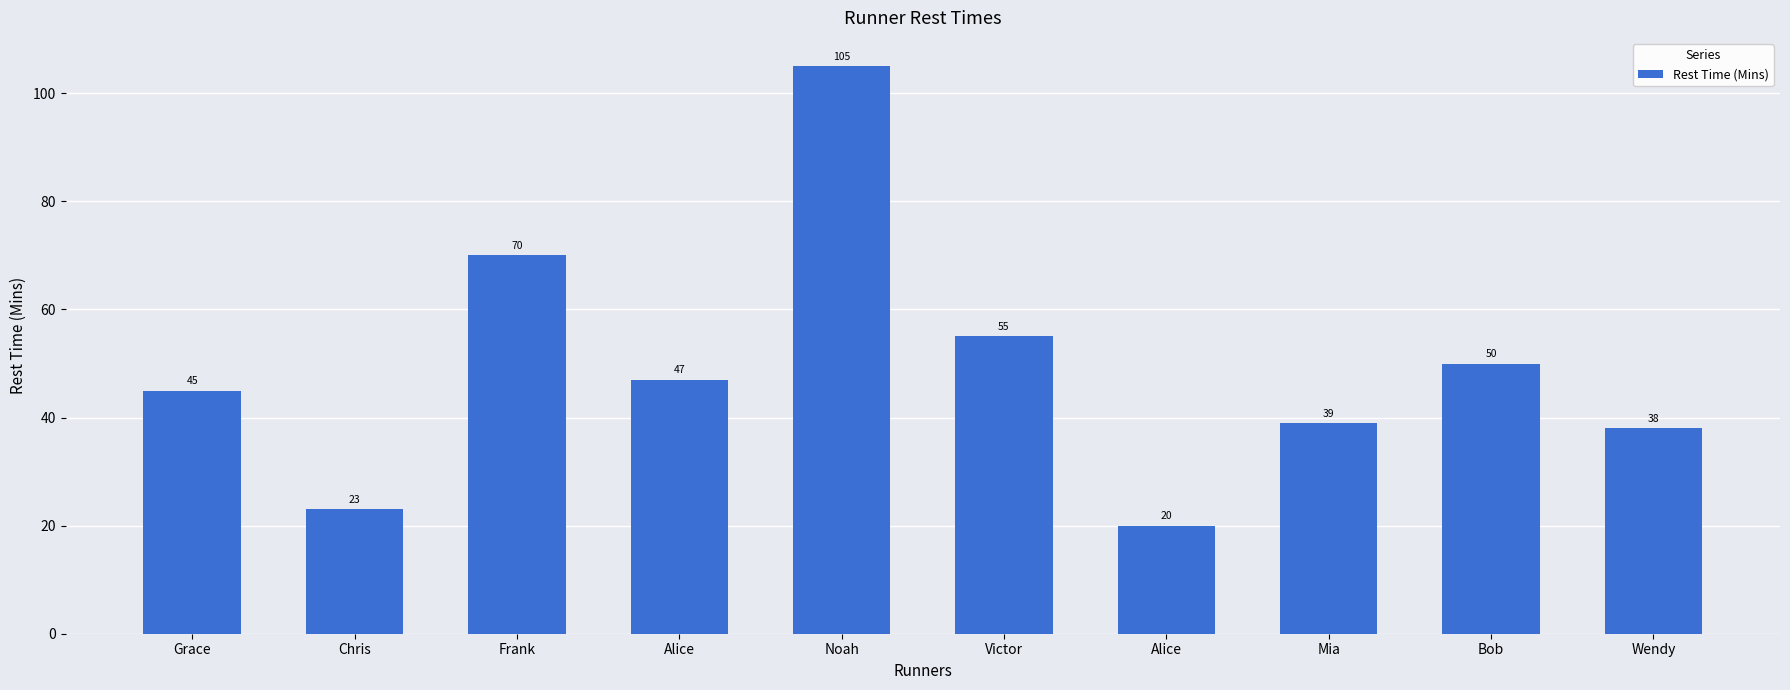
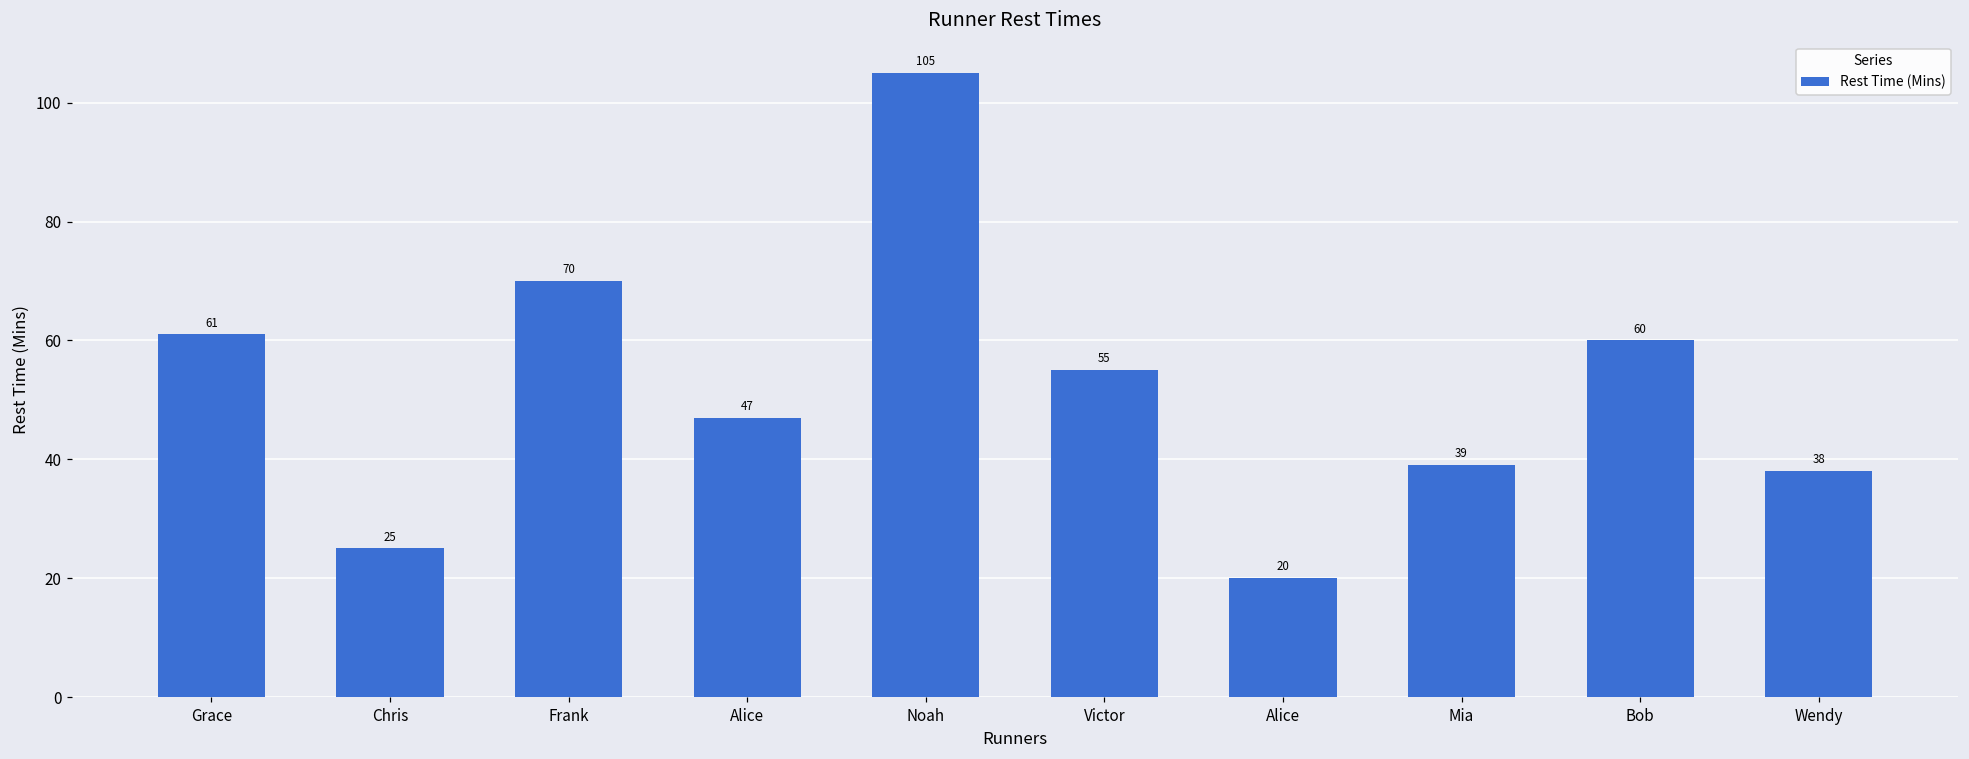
  {
-   "Grace": 45,
-   "Chris": 23,
+   "Grace": 61,
+   "Chris": 25,
    "Frank": 70,
    "Noah": 105,
    "Victor": 55,
    "Mia": 39,
-   "Bob": 50,
+   "Bob": 60,
    "Wendy": 38
  }
